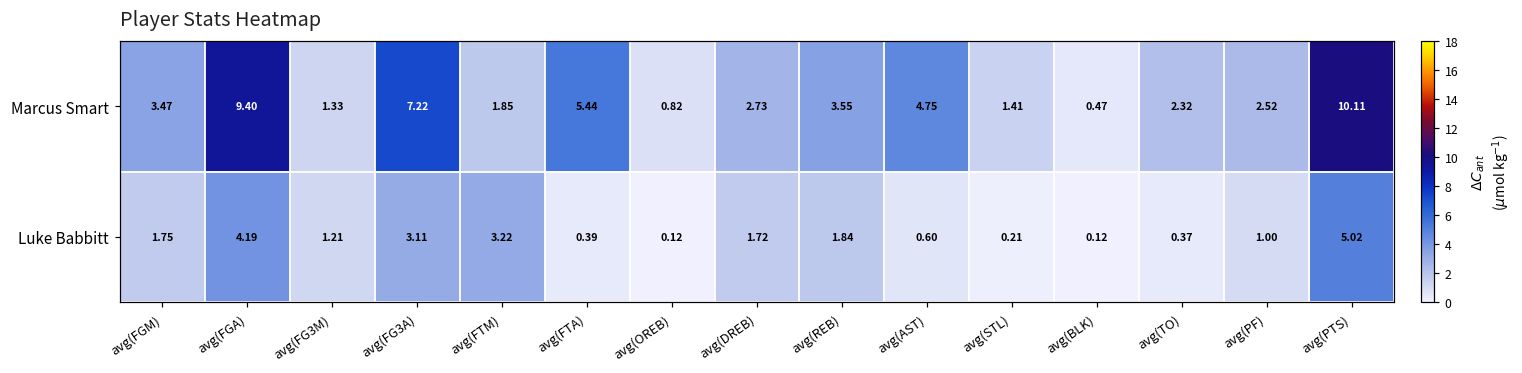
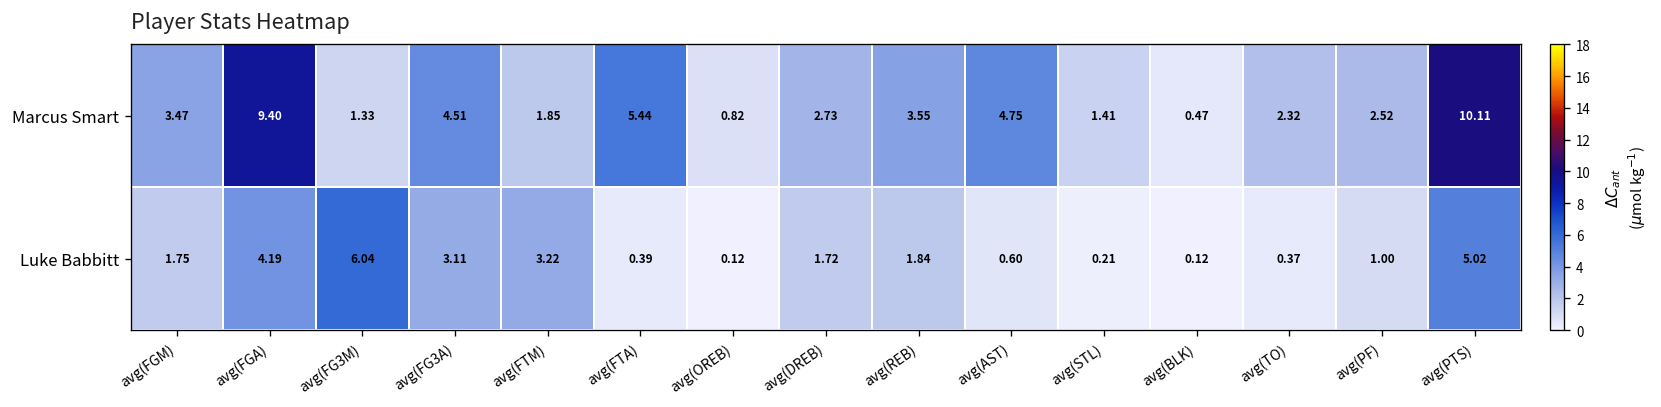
  {
    "Marcus Smart": {
      "avg(FGM)": 3.47,
      "avg(FGA)": 9.40,
      "avg(FG3M)": 1.33,
-     "avg(FG3A)": 7.22,
+     "avg(FG3A)": 4.51,
      "avg(FTM)": 1.85,
      "avg(FTA)": 5.44,
      "avg(OREB)": 0.82,
      "avg(DREB)": 2.73,
      "avg(REB)": 3.55,
      "avg(AST)": 4.75,
      "avg(STL)": 1.41,
      "avg(BLK)": 0.47,
      "avg(TO)": 2.32,
      "avg(PF)": 2.52,
      "avg(PTS)": 10.11
    },
    "Luke Babbitt": {
      "avg(FGM)": 1.75,
      "avg(FGA)": 4.19,
-     "avg(FG3M)": 1.21,
+     "avg(FG3M)": 6.04,
      "avg(FG3A)": 3.11,
      "avg(FTM)": 3.22,
      "avg(FTA)": 0.39,
      "avg(OREB)": 0.12,
      "avg(DREB)": 1.72,
      "avg(REB)": 1.84,
      "avg(AST)": 0.60,
      "avg(STL)": 0.21,
      "avg(BLK)": 0.12,
      "avg(TO)": 0.37,
      "avg(PF)": 1.00,
      "avg(PTS)": 5.02
    }
  }
